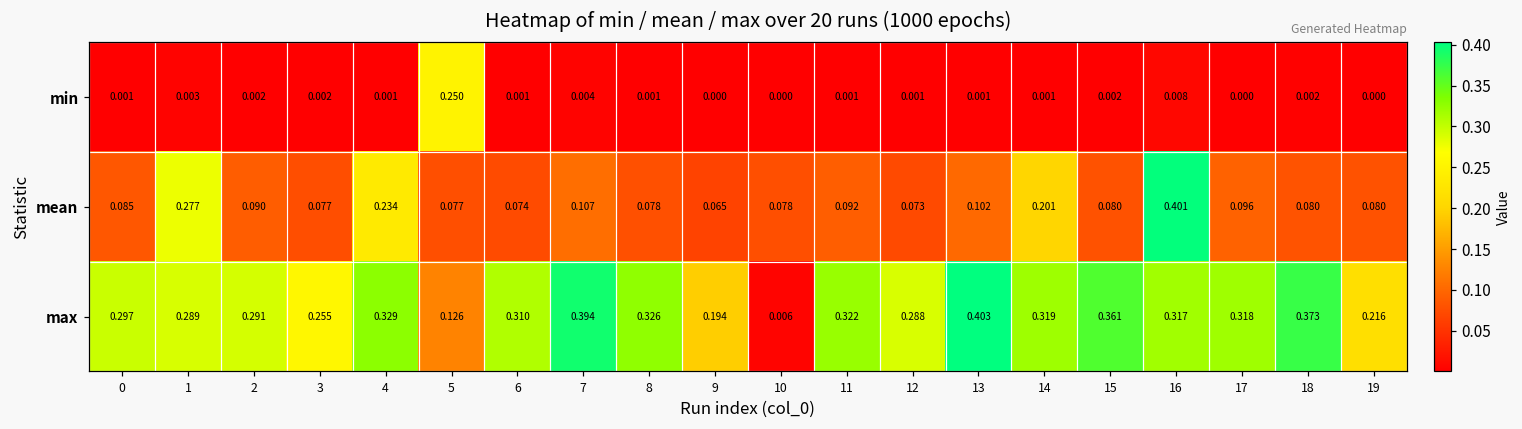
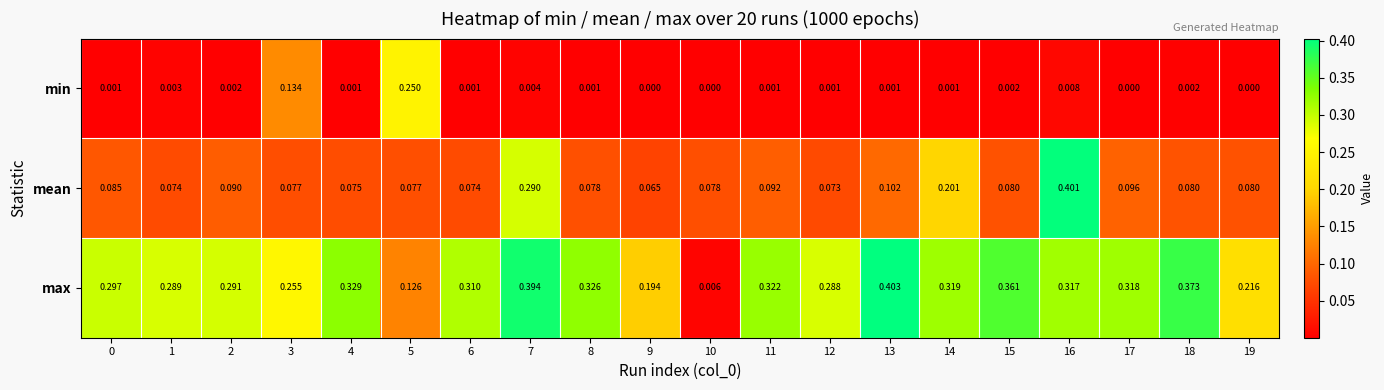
  {
    "min": {
      "0": 0.001,
      "1": 0.003,
      "2": 0.002,
-     "3": 0.002,
+     "3": 0.134,
      "4": 0.001,
      "5": 0.250,
      "6": 0.001,
      "7": 0.004,
      "8": 0.001,
      "9": 0.000,
      "10": 0.000,
      "11": 0.001,
      "12": 0.001,
      "13": 0.001,
      "14": 0.001,
      "15": 0.002,
      "16": 0.008,
      "17": 0.000,
      "18": 0.002,
      "19": 0.000
    },
    "mean": {
      "0": 0.085,
-     "1": 0.277,
+     "1": 0.074,
      "2": 0.090,
      "3": 0.077,
-     "4": 0.234,
+     "4": 0.075,
      "5": 0.077,
      "6": 0.074,
-     "7": 0.107,
+     "7": 0.290,
      "8": 0.078,
      "9": 0.065,
      "10": 0.078,
      "11": 0.092,
      "12": 0.073,
      "13": 0.102,
      "14": 0.201,
      "15": 0.080,
      "16": 0.401,
      "17": 0.096,
      "18": 0.080,
      "19": 0.080
    },
    "max": {
      "0": 0.297,
      "1": 0.289,
      "2": 0.291,
      "3": 0.255,
      "4": 0.329,
      "5": 0.126,
      "6": 0.310,
      "7": 0.394,
      "8": 0.326,
      "9": 0.194,
      "10": 0.006,
      "11": 0.322,
      "12": 0.288,
      "13": 0.403,
      "14": 0.319,
      "15": 0.361,
      "16": 0.317,
      "17": 0.318,
      "18": 0.373,
      "19": 0.216
    }
  }
